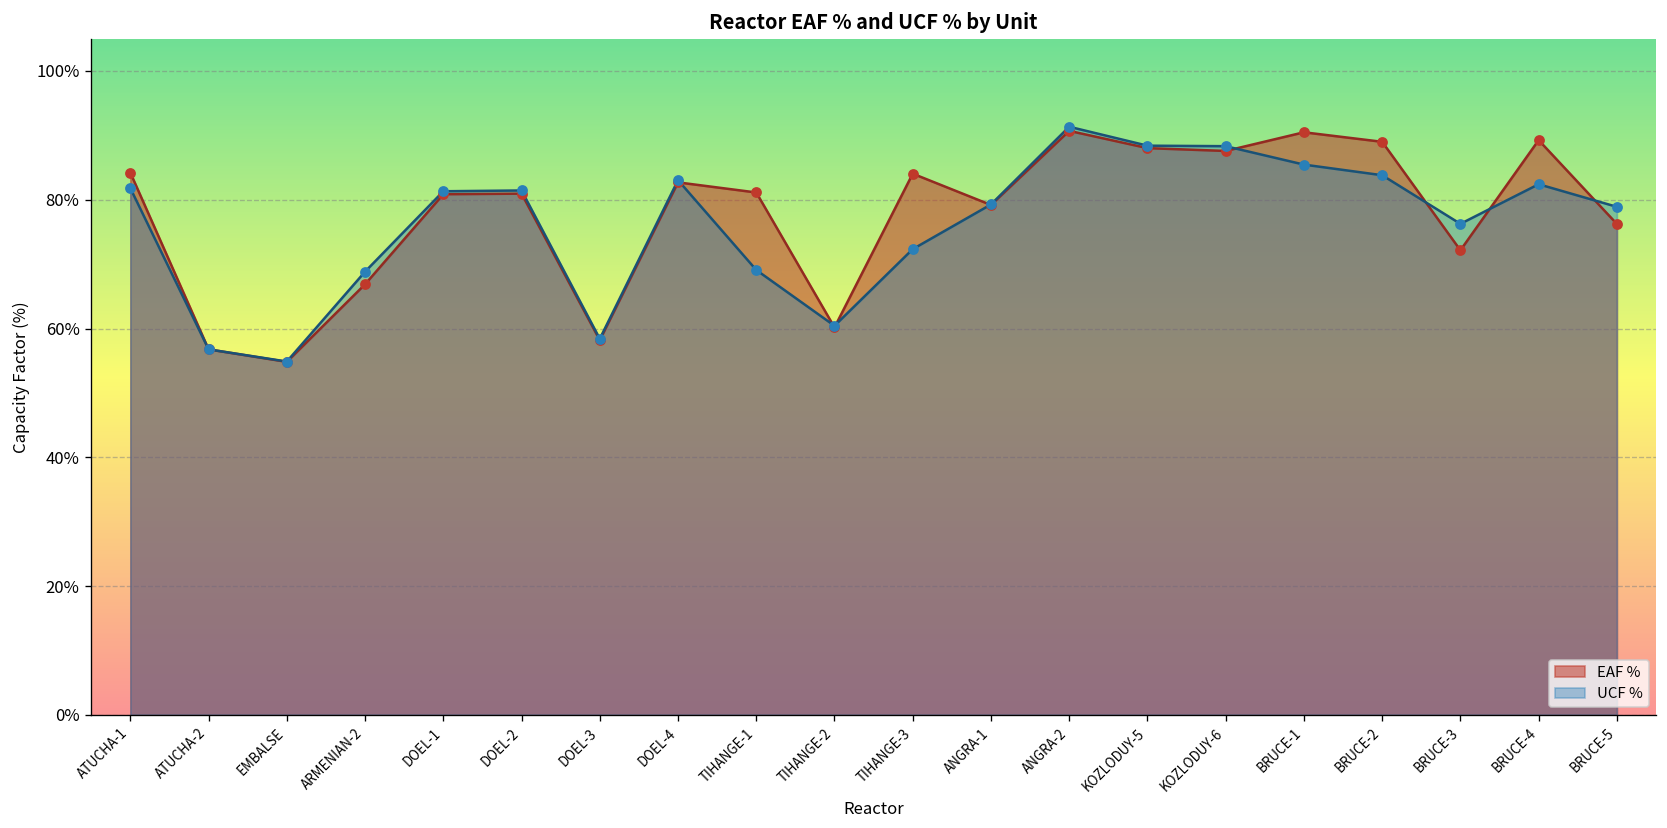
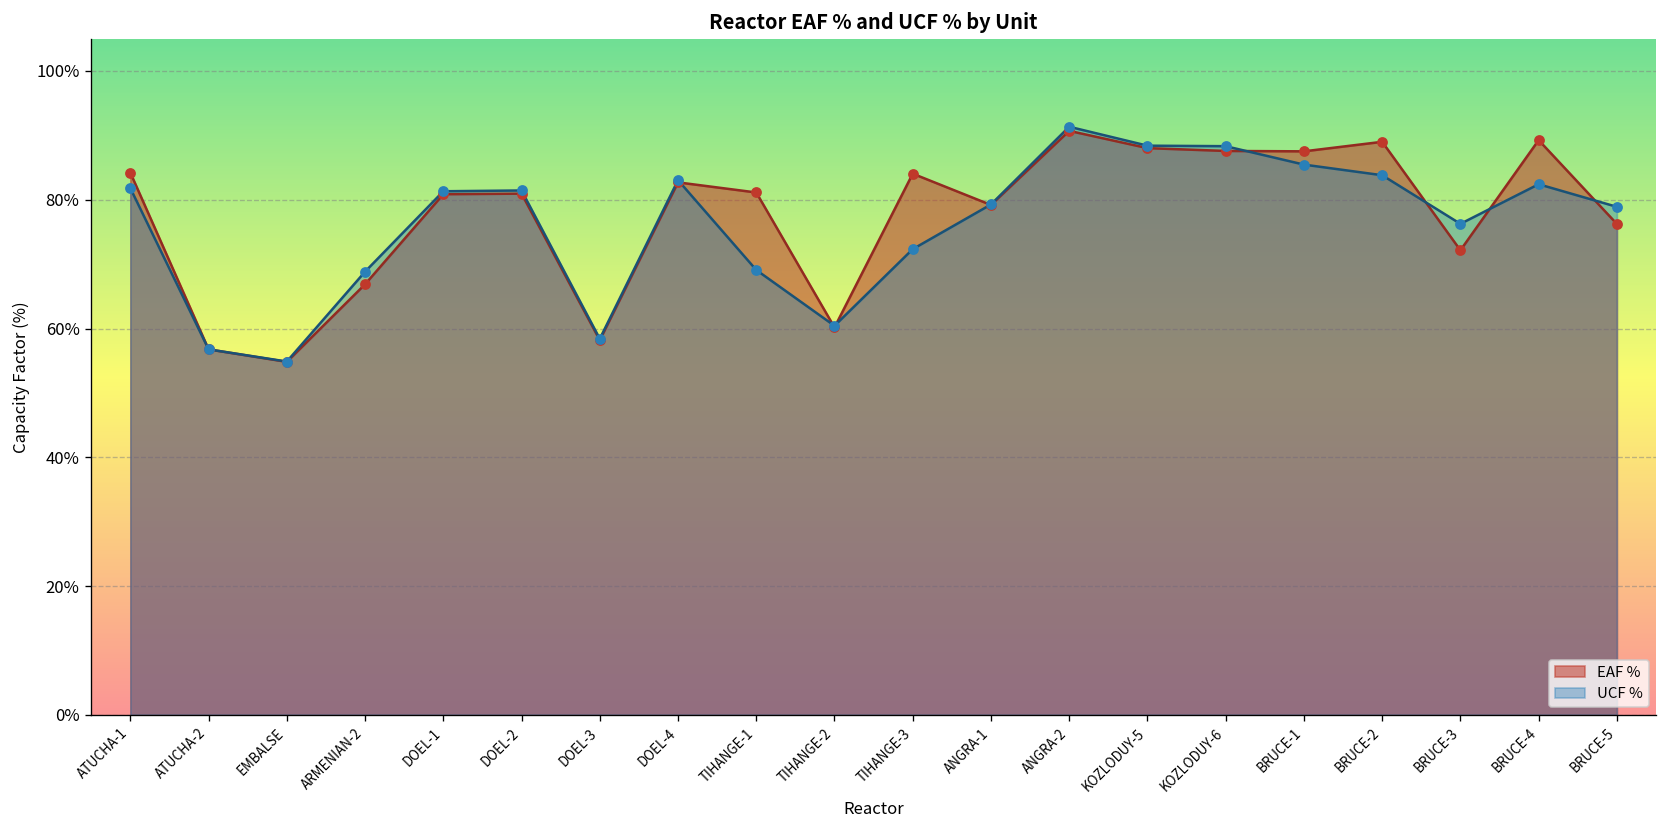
  {
    "EAF %": {
      "ATUCHA-1": "84%",
      "ARMENIAN-2": "67%",
      "DOEL-2": "81%",
      "TIHANGE-1": "81%",
      "TIHANGE-3": "84%",
      "ANGRA-2": "91%",
      "KOZLODUY-6": "88%",
-     "BRUCE-1": "90%",
+     "BRUCE-1": "88%",
      "BRUCE-2": "89%",
      "BRUCE-3": "72%",
      "BRUCE-4": "89%",
      "BRUCE-5": "76%"
    },
    "UCF %": {
      "ATUCHA-1": "82%",
      "ARMENIAN-2": "69%",
      "DOEL-2": "81%",
      "TIHANGE-1": "69%",
      "TIHANGE-3": "72%",
      "ANGRA-2": "91%",
      "KOZLODUY-6": "88%",
      "BRUCE-1": "85%",
      "BRUCE-2": "84%",
      "BRUCE-3": "76%",
      "BRUCE-4": "82%",
      "BRUCE-5": "79%"
    }
  }
